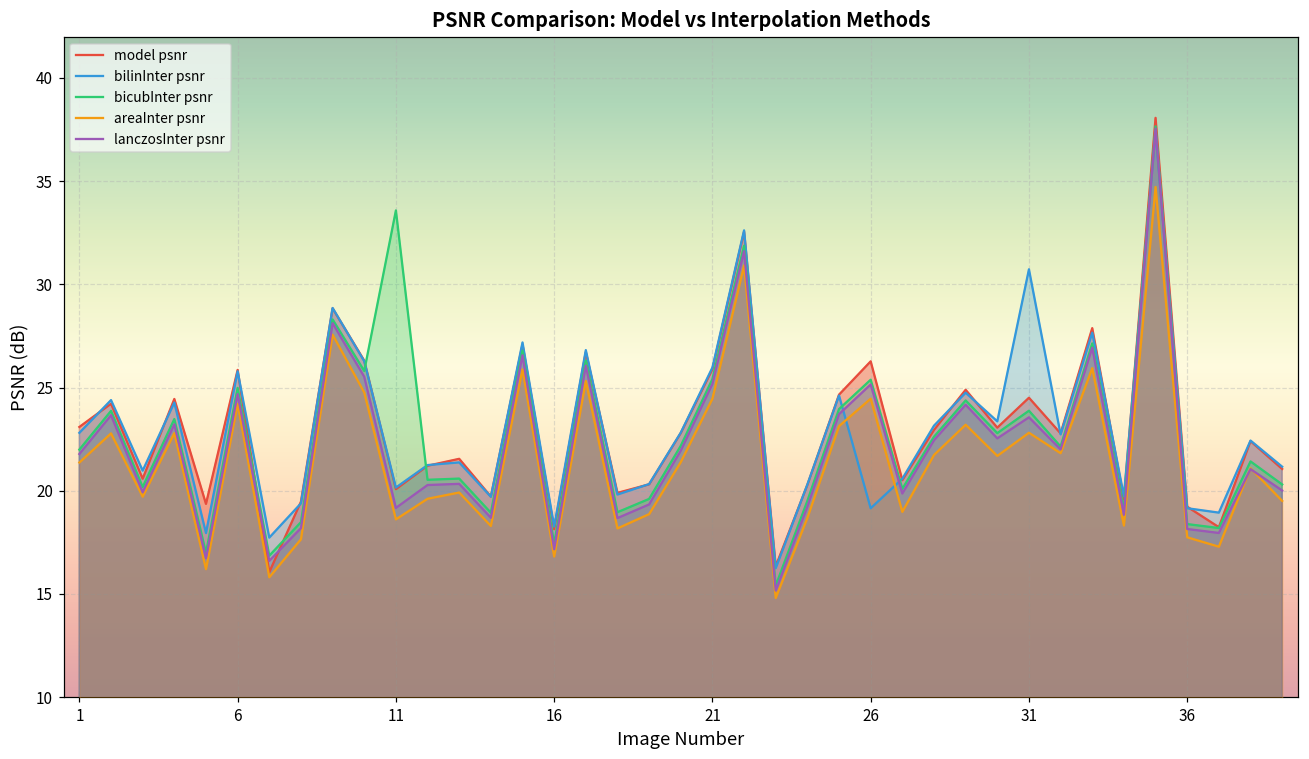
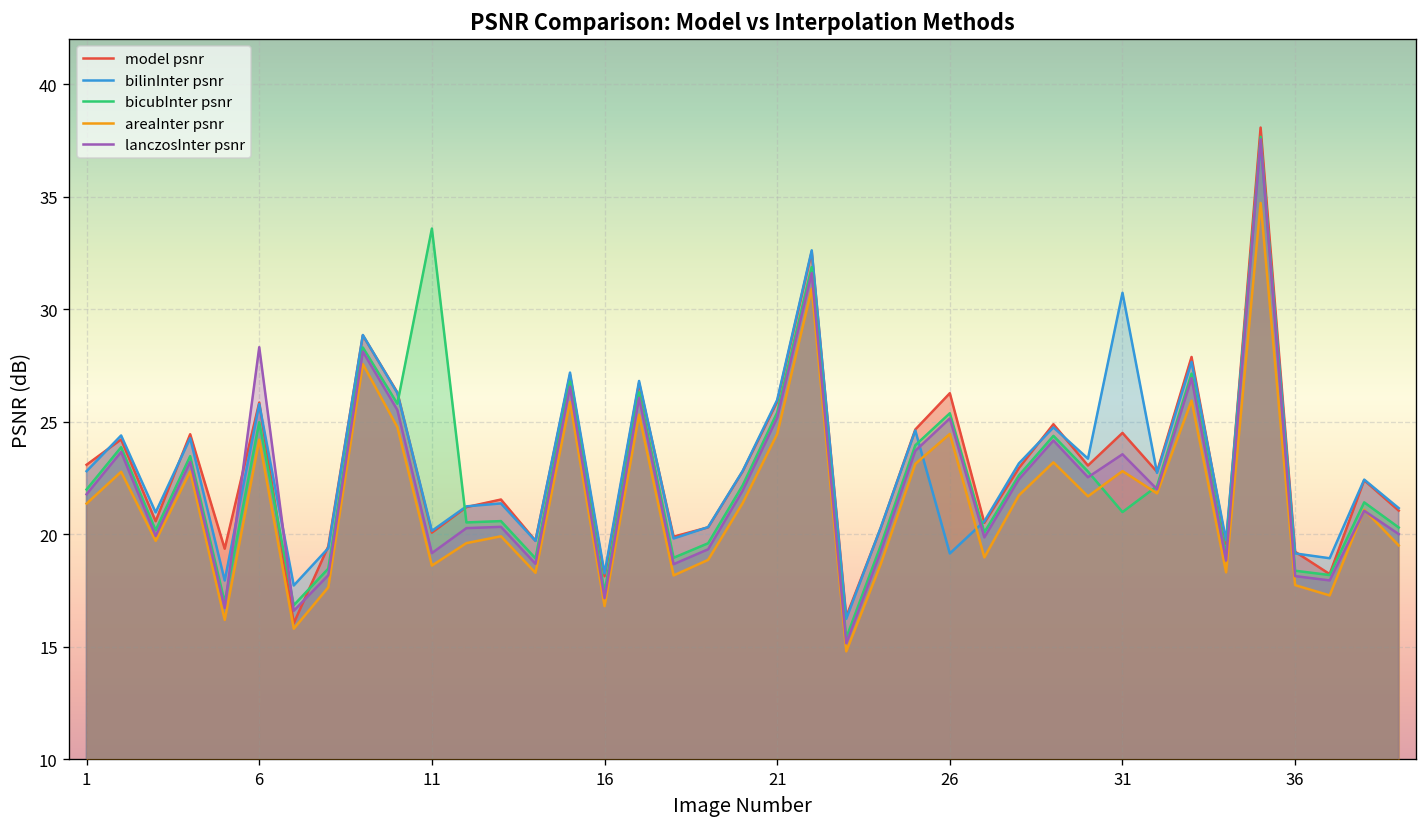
  {
    "model psnr": {
      "1": 23.1,
      "26": 26.3,
      "31": 24.5
    },
    "bilinInter psnr": {
      "1": 22.8,
      "26": 19.2,
      "31": 30.7
    },
    "bicubInter psnr": {
      "1": 22.0,
      "6": 25.0,
      "11": 33.6,
      "16": 17.4,
      "21": 25.4,
      "26": 25.4,
-     "31": 23.9,
+     "31": 21.0,
      "36": 18.4
    },
    "areaInter psnr": {
      "1": 21.4,
      "6": 24.2,
      "11": 18.6,
      "16": 16.8,
      "21": 24.5,
      "26": 24.5,
      "31": 22.8,
      "36": 17.7
    },
    "lanczosInter psnr": {
      "1": 21.8,
-     "6": 24.7,
+     "6": 28.3,
      "11": 19.2,
      "16": 17.2,
      "21": 25.2,
      "26": 25.1,
      "31": 23.6,
      "36": 18.1
    }
  }
